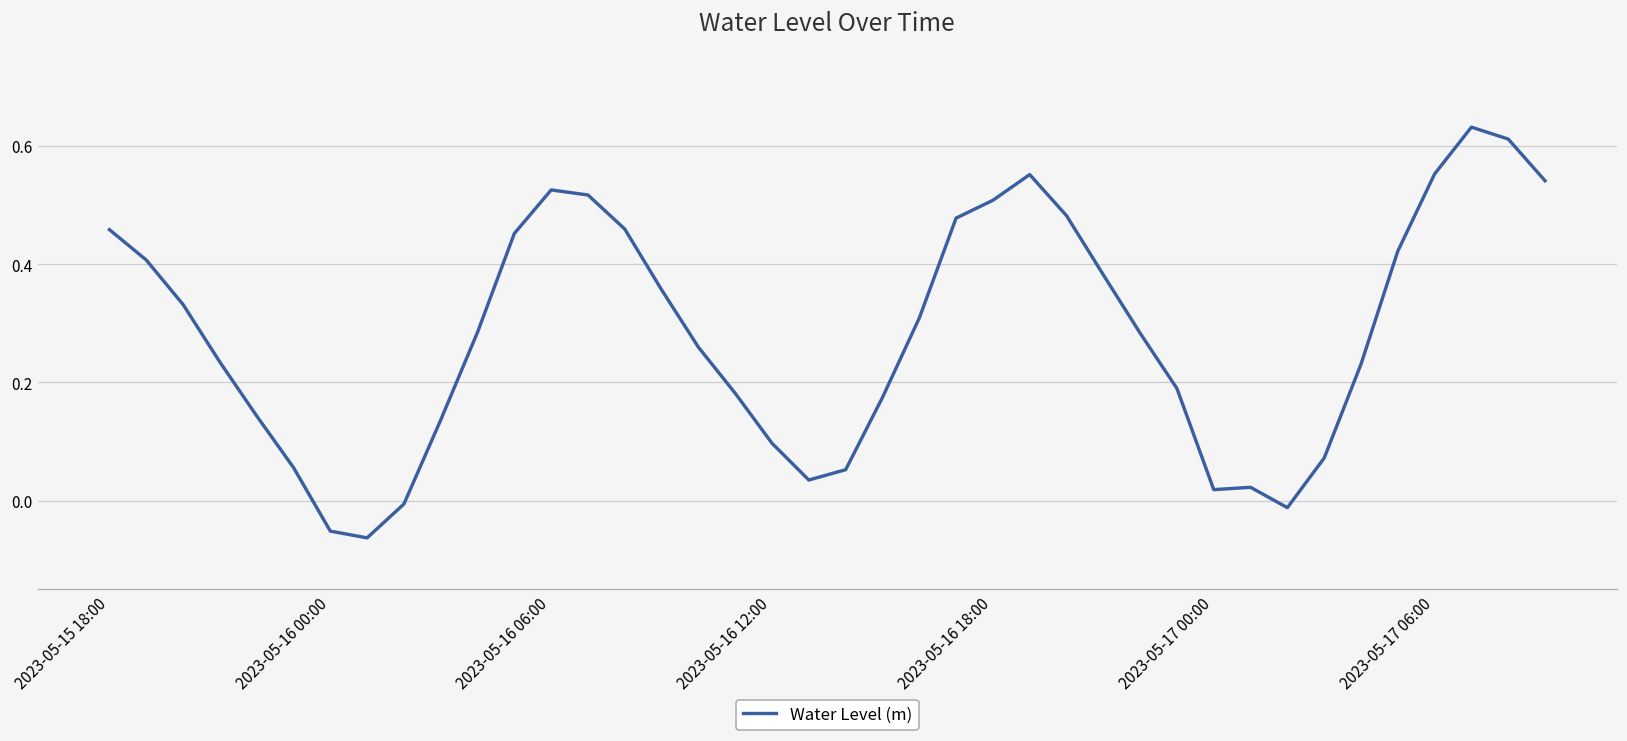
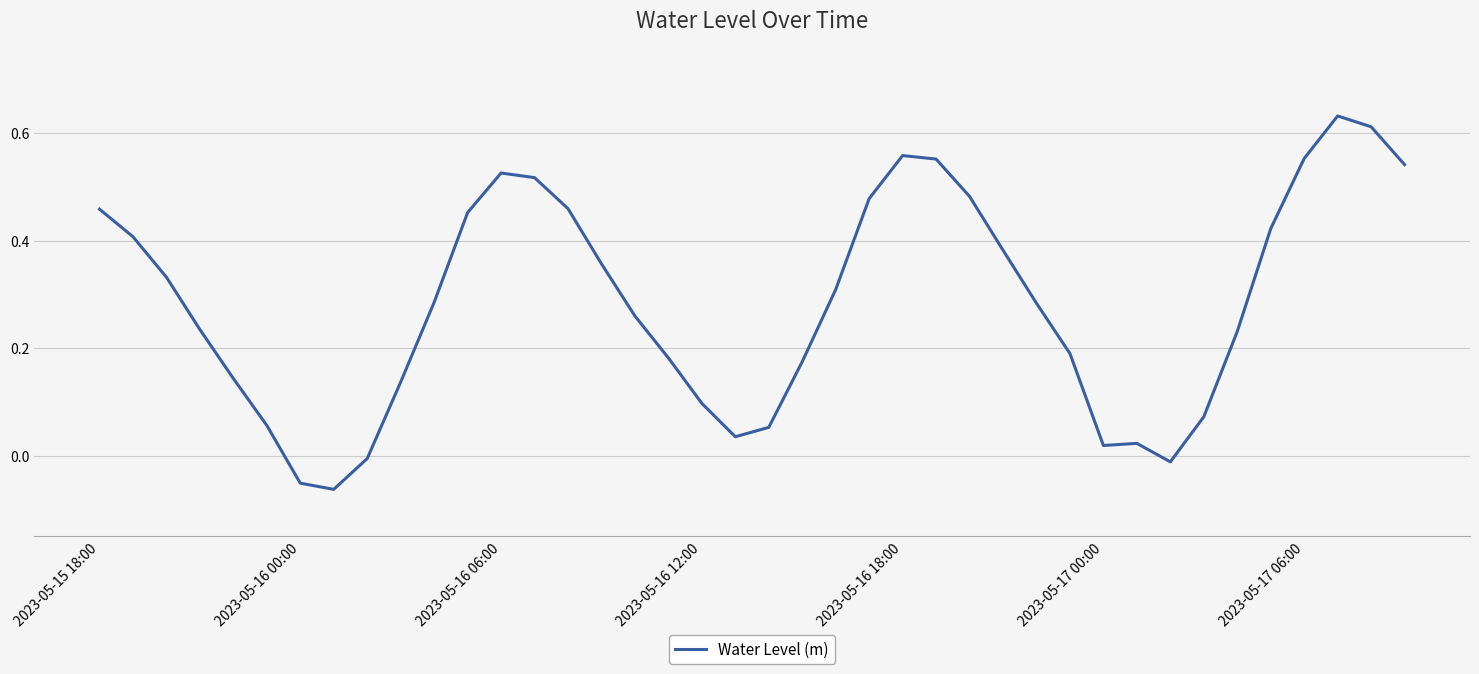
  {
    "2023-05-15 18:00": 0.46,
    "2023-05-16 00:00": -0.05,
    "2023-05-16 06:00": 0.53,
    "2023-05-16 12:00": 0.10,
-   "2023-05-16 18:00": 0.51,
+   "2023-05-16 18:00": 0.56,
    "2023-05-17 00:00": 0.02,
    "2023-05-17 06:00": 0.55
  }
